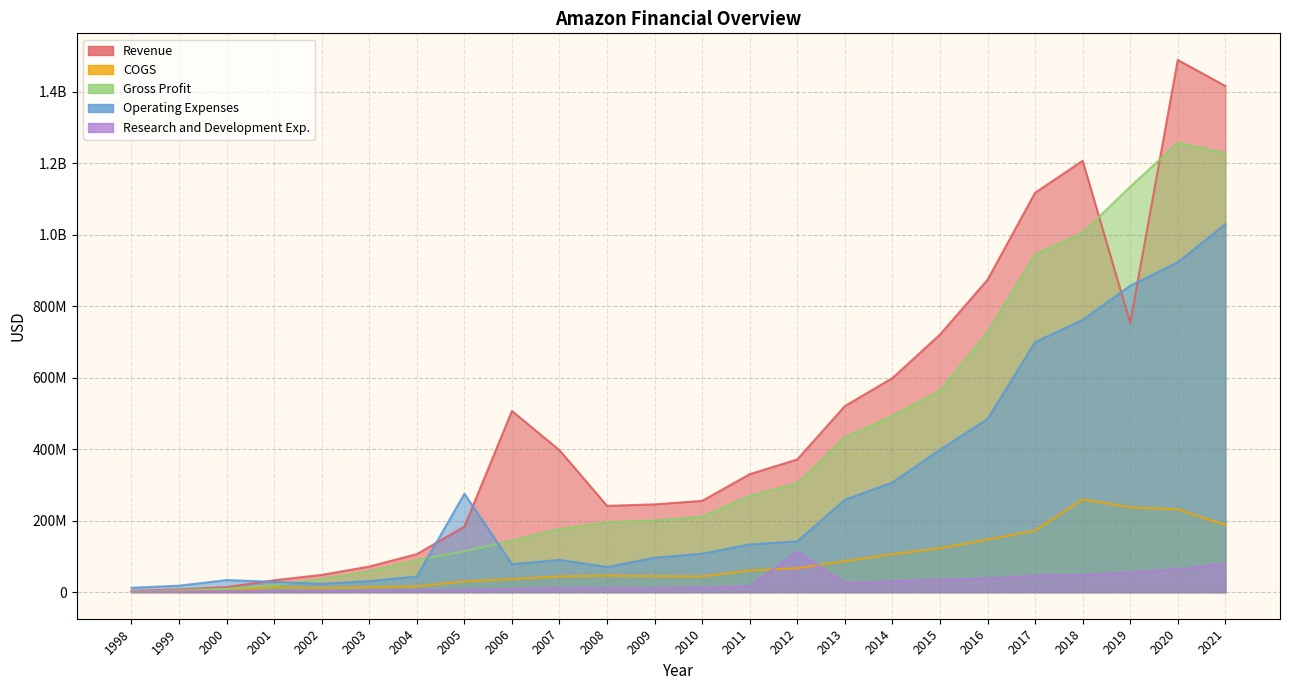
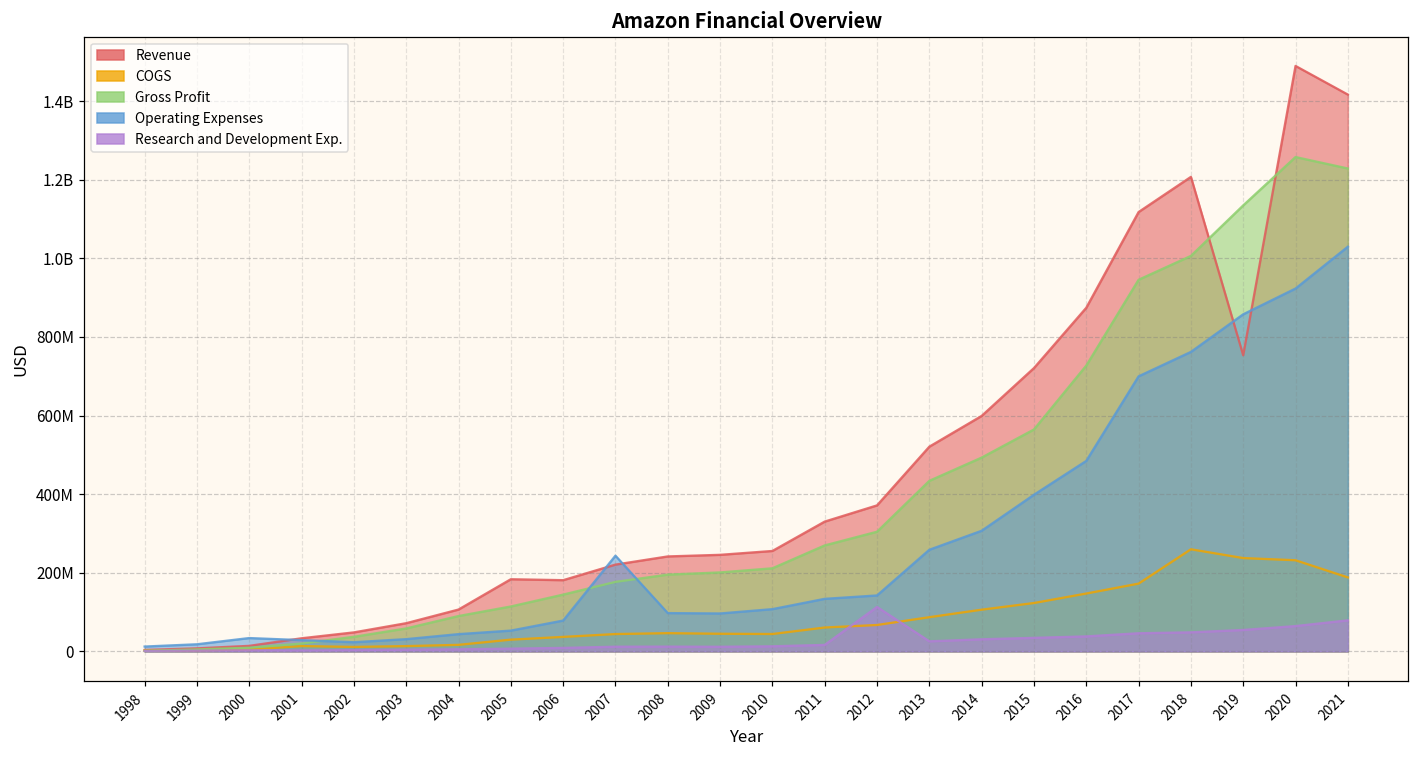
  {
    "Revenue": {
      "2002": 50000000,
      "2003": 70000000,
      "2004": 110000000,
      "2005": 180000000,
-     "2006": 510000000,
-     "2007": 400000000,
+     "2006": 180000000,
+     "2007": 220000000,
      "2008": 240000000,
      "2009": 250000000,
      "2010": 260000000,
      "2011": 330000000,
      "2012": 370000000,
      "2013": 520000000,
      "2014": 600000000,
      "2015": 720000000,
      "2016": 870000000,
      "2017": 1120000000,
      "2018": 1210000000,
      "2019": 750000000,
      "2020": 1490000000,
      "2021": 1420000000
    },
    "COGS": {
      "2002": 10000000,
      "2003": 10000000,
      "2004": 20000000,
      "2005": 30000000,
      "2006": 40000000,
      "2007": 40000000,
      "2008": 50000000,
      "2009": 40000000,
      "2010": 40000000,
      "2011": 60000000,
      "2012": 70000000,
      "2013": 90000000,
      "2014": 110000000,
      "2015": 120000000,
      "2016": 150000000,
      "2017": 170000000,
      "2018": 260000000,
      "2019": 240000000,
      "2020": 230000000,
      "2021": 190000000
    },
    "Gross Profit": {
      "2002": 40000000,
      "2003": 60000000,
      "2004": 90000000,
      "2005": 110000000,
      "2006": 140000000,
      "2007": 180000000,
      "2008": 200000000,
      "2009": 200000000,
      "2010": 210000000,
      "2011": 270000000,
      "2012": 300000000,
      "2013": 430000000,
      "2014": 490000000,
      "2015": 560000000,
      "2016": 730000000,
      "2017": 950000000,
      "2018": 1010000000,
      "2019": 1130000000,
      "2020": 1260000000,
      "2021": 1230000000
    },
    "Operating Expenses": {
      "1998": 10000000,
      "1999": 20000000,
      "2000": 30000000,
      "2002": 20000000,
      "2003": 30000000,
      "2004": 40000000,
-     "2005": 280000000,
+     "2005": 50000000,
      "2006": 80000000,
-     "2007": 90000000,
-     "2008": 70000000,
+     "2007": 240000000,
+     "2008": 100000000,
      "2009": 100000000,
      "2010": 110000000,
      "2011": 130000000,
      "2012": 140000000,
      "2013": 260000000,
      "2014": 310000000,
      "2015": 400000000,
      "2016": 480000000,
      "2017": 700000000,
      "2018": 760000000,
      "2019": 860000000,
      "2020": 920000000,
      "2021": 1030000000
    },
    "Research and Development Exp.": {
      "2001": 0,
      "2002": 0,
      "2003": 0,
      "2004": 10000000,
      "2005": 10000000,
      "2006": 10000000,
      "2007": 10000000,
      "2008": 10000000,
      "2009": 10000000,
      "2010": 10000000,
      "2011": 20000000,
      "2012": 110000000,
      "2013": 30000000,
      "2014": 30000000,
      "2015": 30000000,
      "2016": 40000000,
      "2017": 50000000,
      "2018": 50000000,
      "2019": 50000000,
      "2020": 60000000,
      "2021": 80000000
    }
  }
